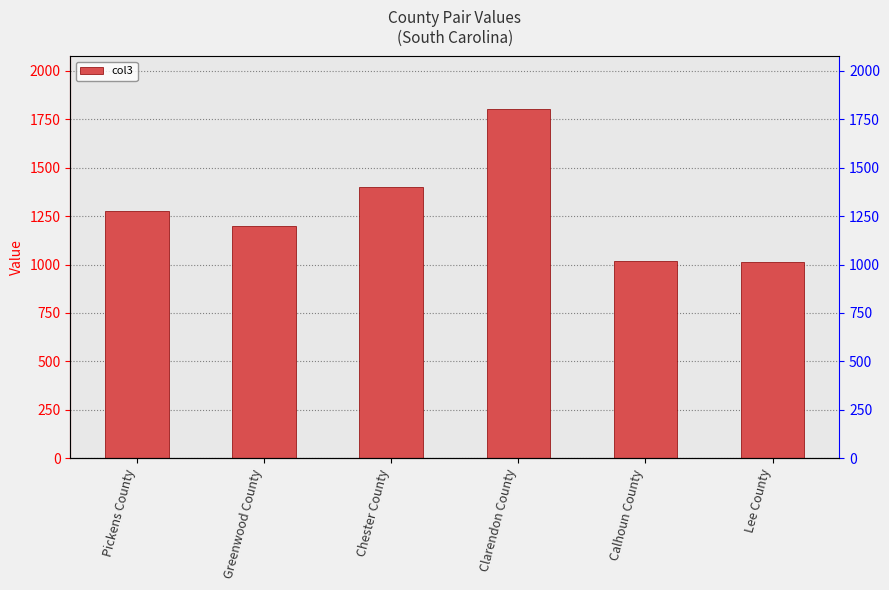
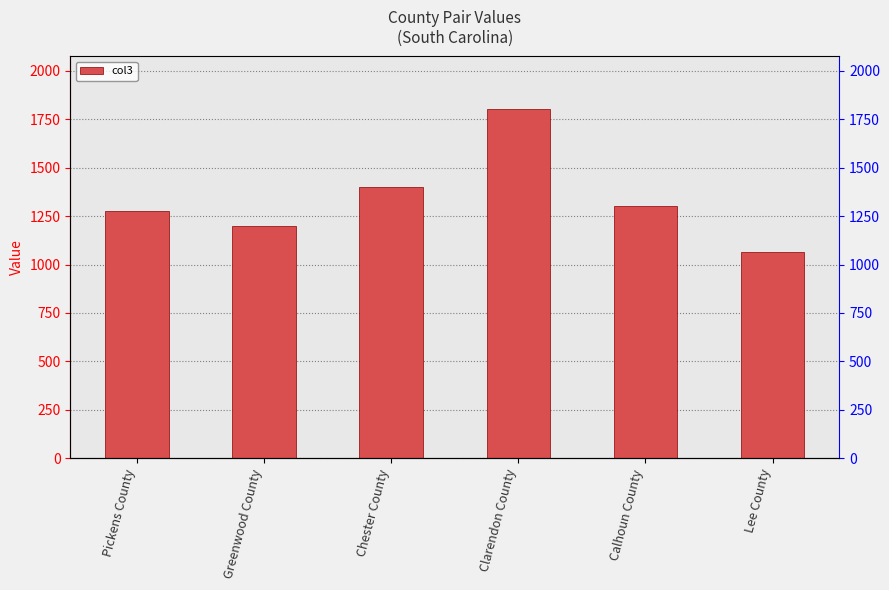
  {
    "Pickens County": 1280,
    "Greenwood County": 1200,
    "Chester County": 1400,
    "Clarendon County": 1800,
-   "Calhoun County": 1020,
-   "Lee County": 1010
+   "Calhoun County": 1300,
+   "Lee County": 1070
  }
